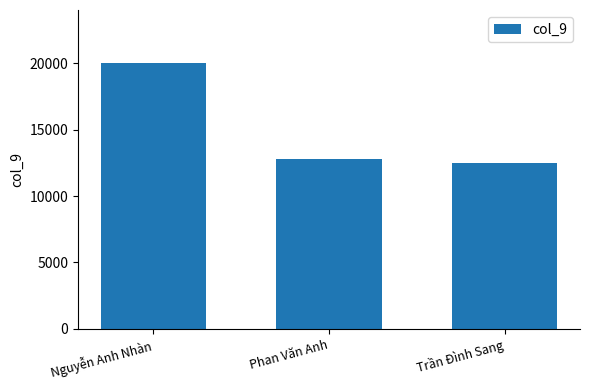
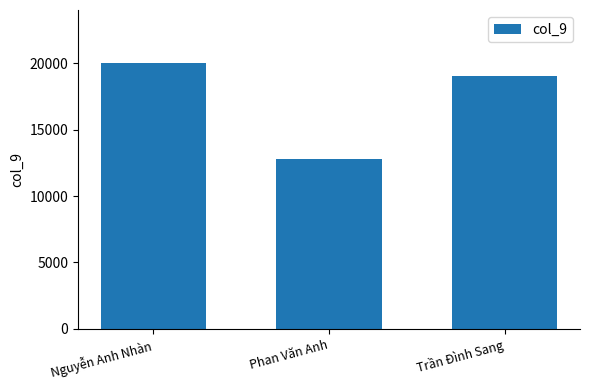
  {
    "Nguyễn Anh Nhàn": 20000,
    "Phan Văn Anh": 12800,
-   "Trần Đình Sang": 12500
+   "Trần Đình Sang": 19000
  }
